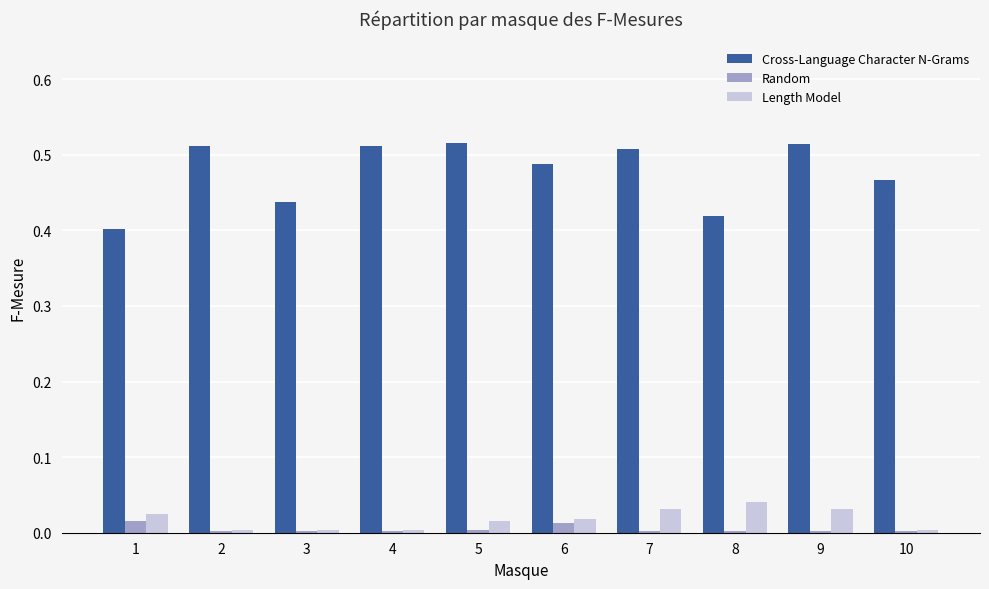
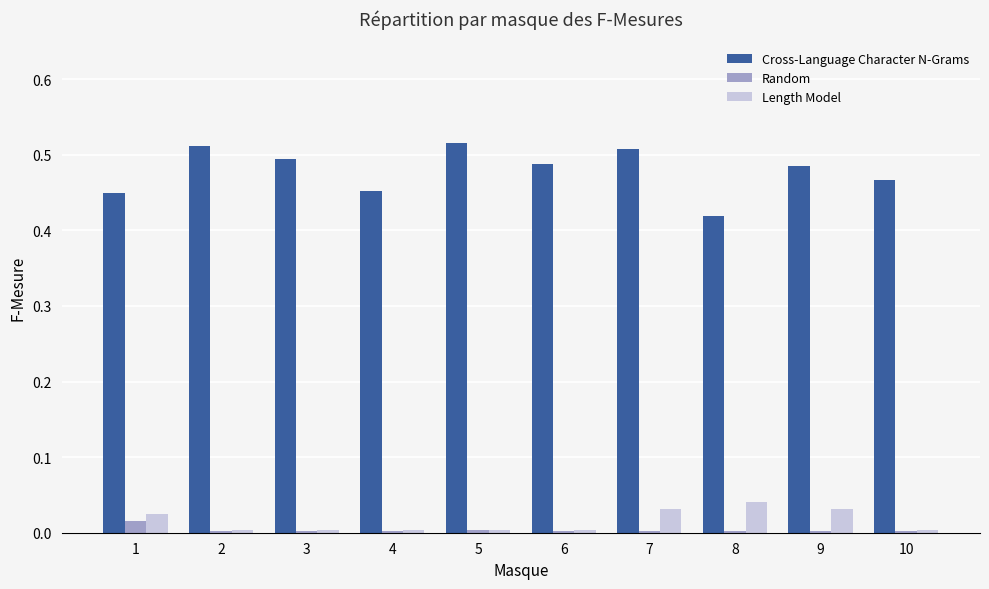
  {
    "Cross-Language Character N-Grams": {
-     "1": 0.40,
+     "1": 0.45,
      "2": 0.51,
-     "3": 0.44,
-     "4": 0.51,
+     "3": 0.49,
+     "4": 0.45,
      "5": 0.52,
      "6": 0.49,
      "7": 0.51,
      "8": 0.42,
-     "9": 0.51,
+     "9": 0.49,
      "10": 0.47
    },
    "Random": {
      "1": 0.02,
-     "6": 0.01
+     "6": 0.00
    },
    "Length Model": {
      "1": 0.03,
-     "5": 0.02,
-     "6": 0.02,
+     "5": 0.00,
+     "6": 0.00,
      "7": 0.03,
      "8": 0.04,
      "9": 0.03
    }
  }
